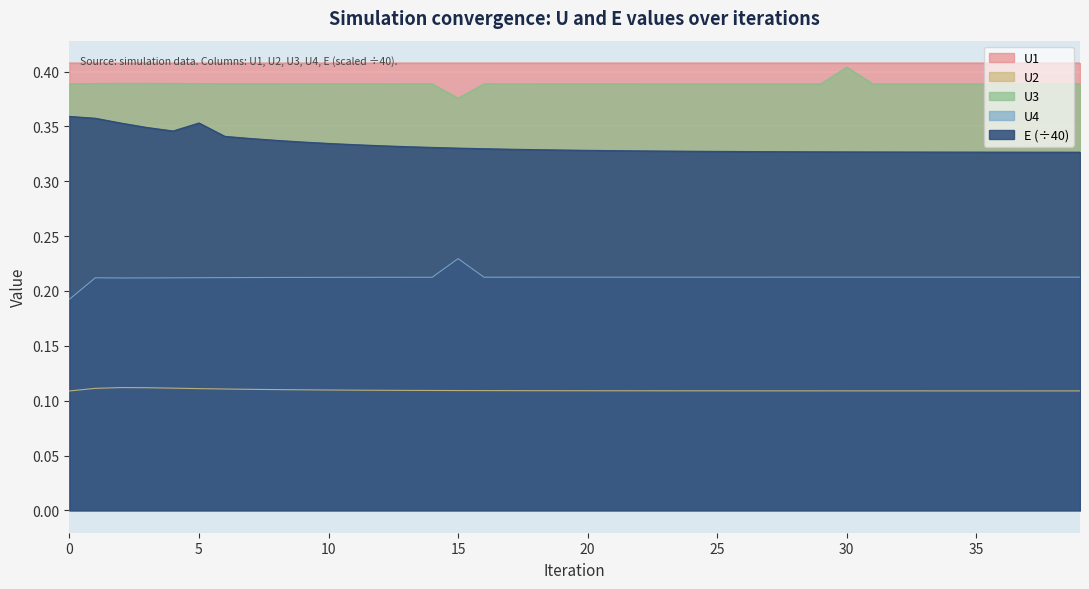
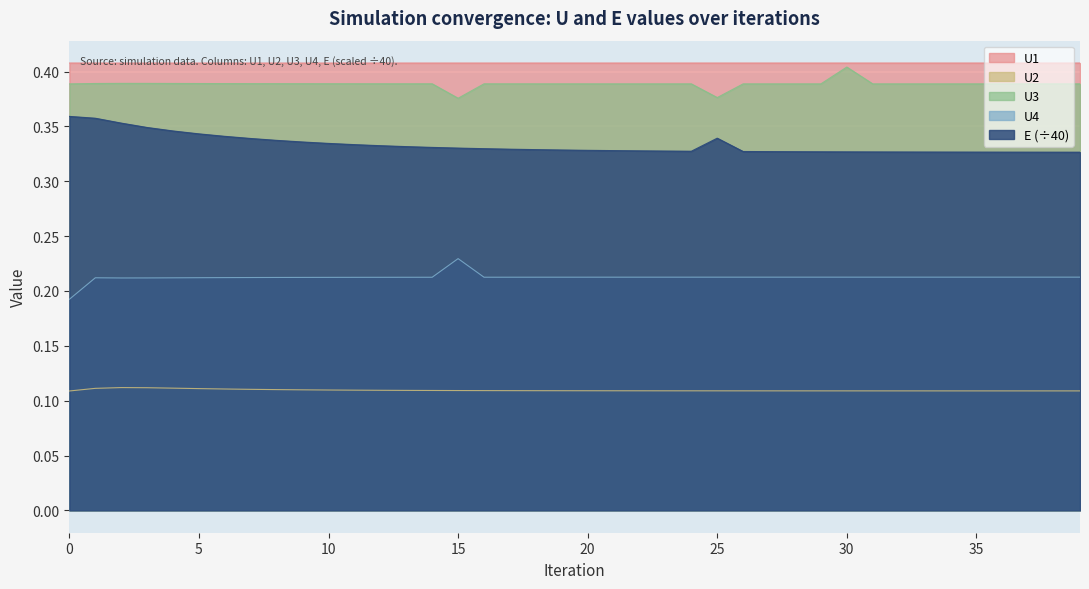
  {
    "U3": {
      "0": 0.389,
      "5": 0.389,
      "10": 0.389,
      "15": 0.376,
      "20": 0.389,
-     "25": 0.389,
+     "25": 0.376,
      "30": 0.404,
      "35": 0.389
    },
    "U4": {
      "0": 0.192,
      "5": 0.212,
      "10": 0.212,
      "15": 0.229,
      "20": 0.213,
      "25": 0.213,
      "30": 0.213,
      "35": 0.213
    },
    "E (÷40)": {
      "0": 0.359,
-     "5": 0.353,
+     "5": 0.343,
      "10": 0.335,
      "15": 0.330,
      "20": 0.328,
-     "25": 0.327,
+     "25": 0.339,
      "30": 0.327,
      "35": 0.327
    }
  }
